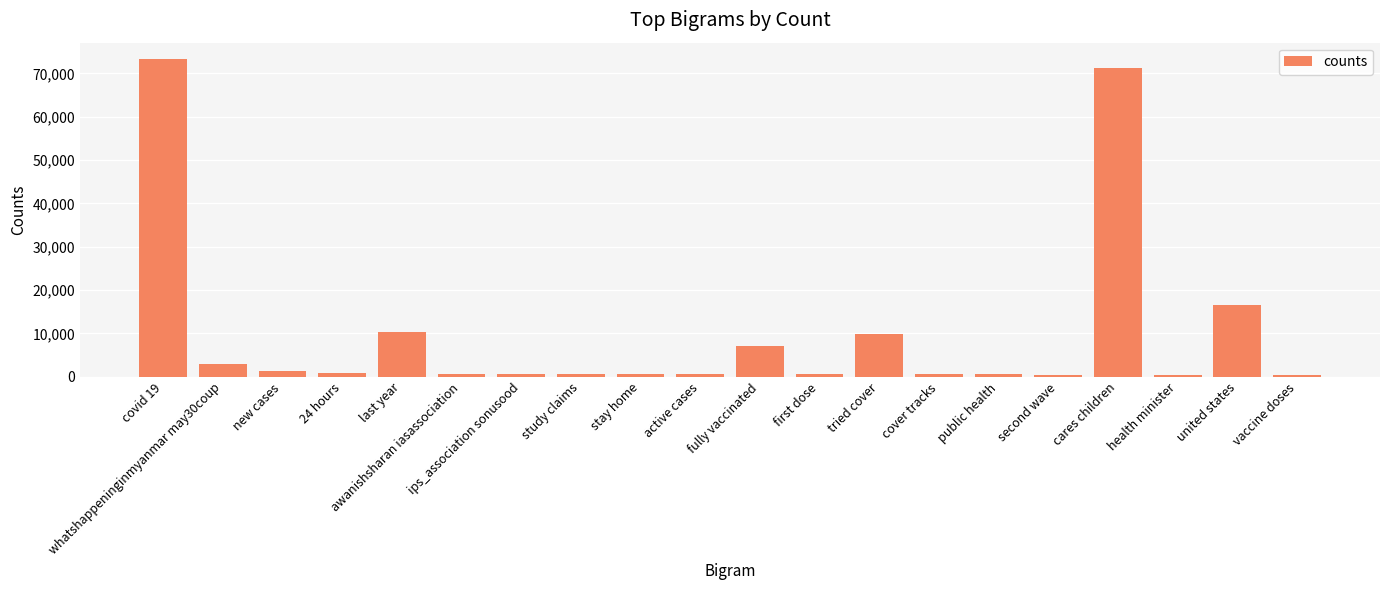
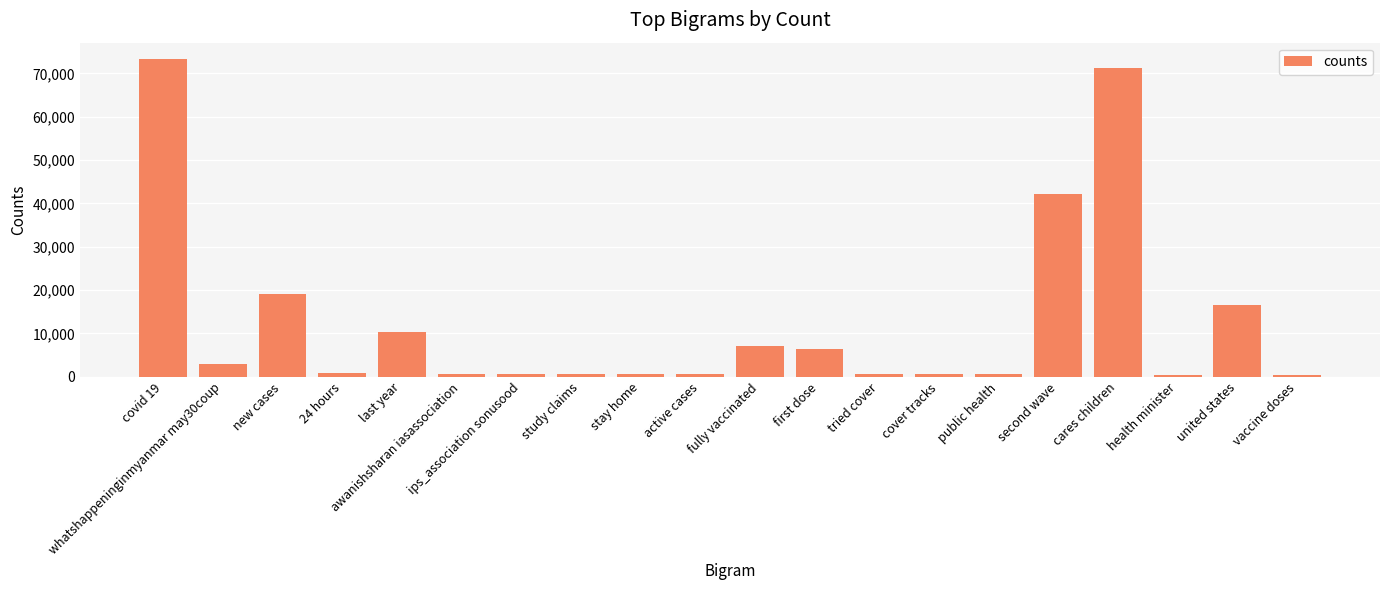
  {
    "covid 19": "73,000",
    "whatshappeninginmyanmar may30coup": "3,000",
-   "new cases": "1,000",
+   "new cases": "19,000",
    "24 hours": "1,000",
    "last year": "10,000",
    "awanishsharan iasassociation": "1,000",
    "ips_association sonusood": "1,000",
    "study claims": "1,000",
    "stay home": "1,000",
    "active cases": "1,000",
    "fully vaccinated": "7,000",
-   "first dose": "1,000",
-   "tried cover": "10,000",
-   "second wave": "1,000",
+   "first dose": "6,000",
+   "tried cover": "1,000",
+   "second wave": "42,000",
    "cares children": "71,000",
    "united states": "17,000"
  }
